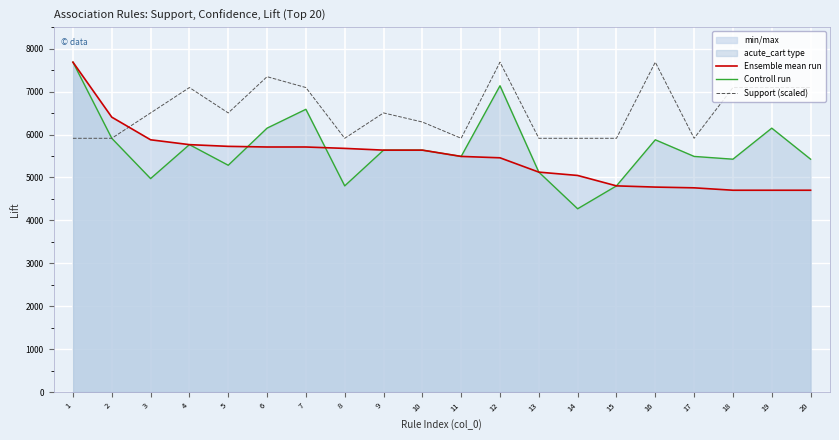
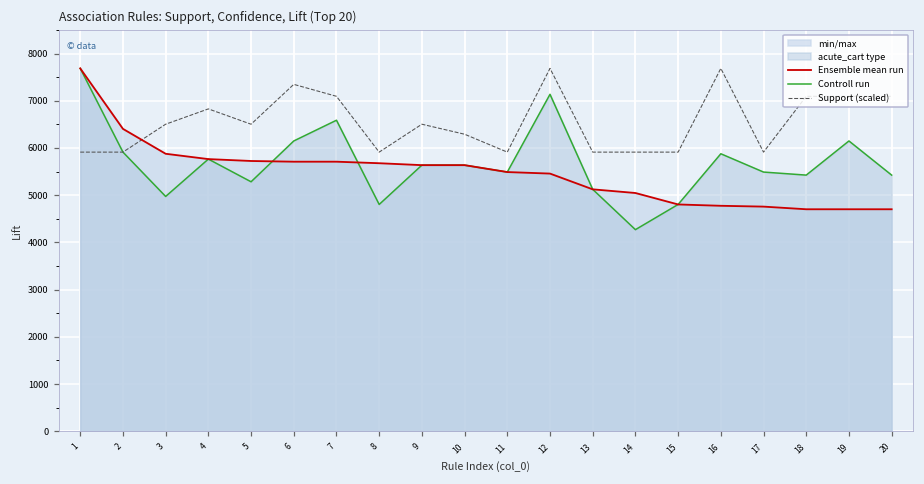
  {
    "Support (scaled)": {
      "1": 5900,
      "3": 6500,
-     "4": 7100,
+     "4": 6800,
      "5": 6500,
      "6": 7300,
      "7": 7100,
      "8": 5900,
      "9": 6500,
      "10": 6300,
      "11": 5900,
      "12": 7700,
      "13": 5900,
      "14": 5900,
      "15": 5900,
      "16": 7700,
      "17": 5900
    }
  }
